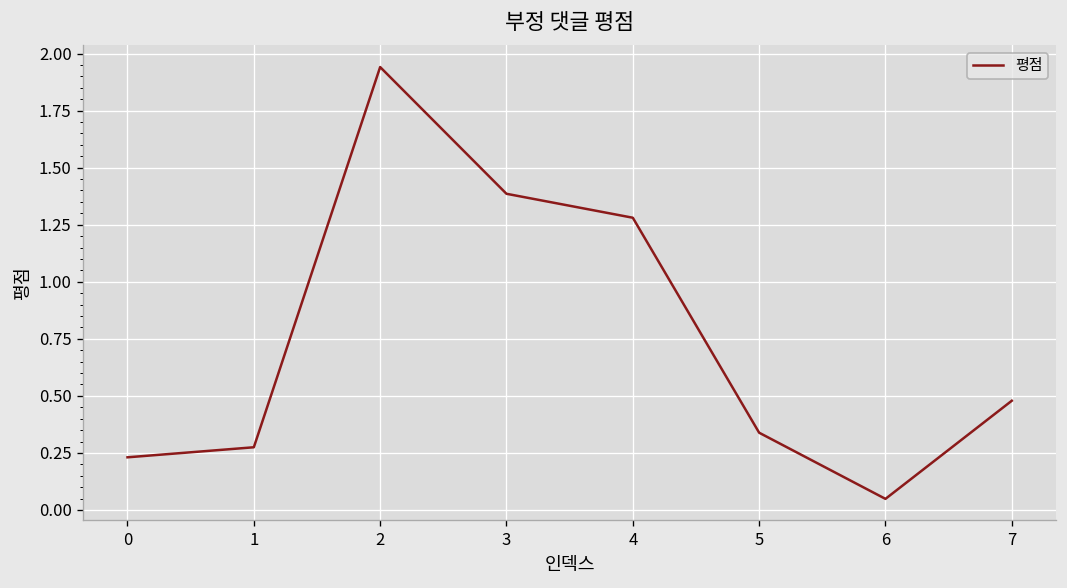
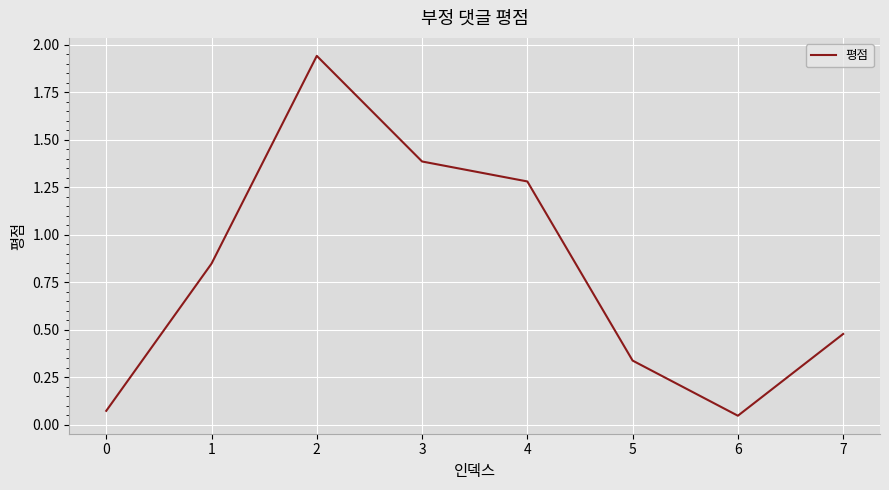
  {
-   "0": 0.23,
-   "1": 0.27,
+   "0": 0.07,
+   "1": 0.85,
    "2": 1.94,
    "3": 1.39,
    "4": 1.28,
    "5": 0.34,
    "6": 0.05,
    "7": 0.48
  }
